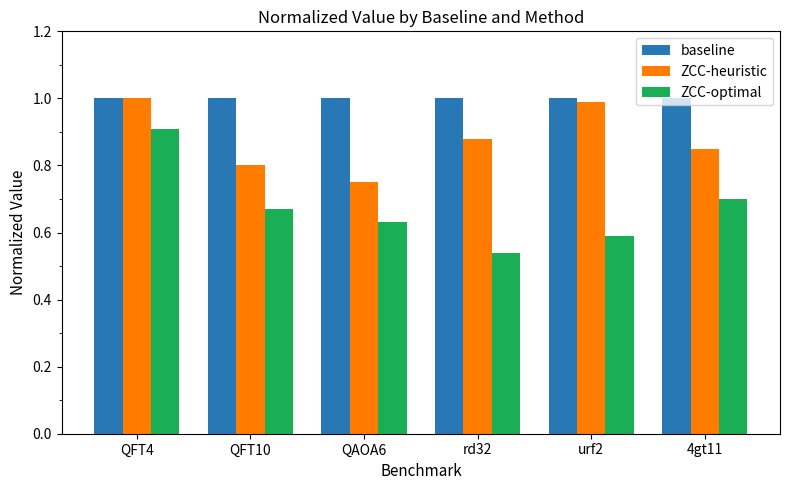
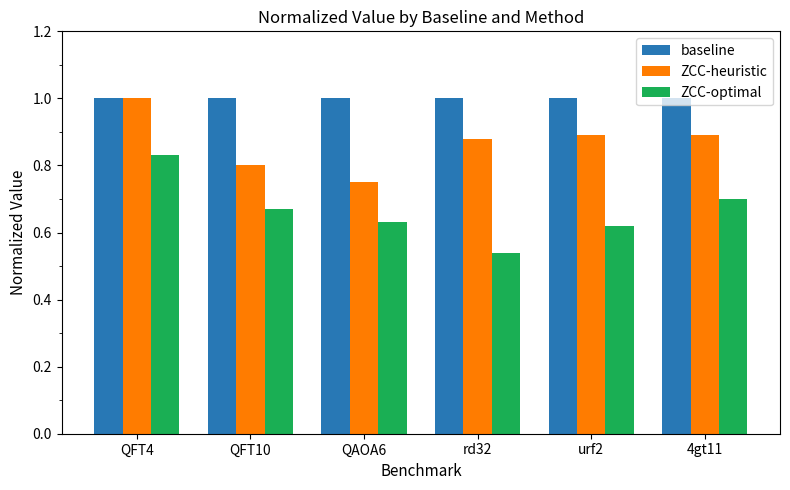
  {
    "baseline": {
      "QFT4": 1.00,
      "QFT10": 1.00,
      "QAOA6": 1.00,
      "rd32": 1.00,
      "urf2": 1.00
    },
    "ZCC-heuristic": {
      "QFT4": 1.00,
      "QFT10": 0.80,
      "QAOA6": 0.75,
      "rd32": 0.88,
-     "urf2": 0.99,
-     "4gt11": 0.85
+     "urf2": 0.89,
+     "4gt11": 0.89
    },
    "ZCC-optimal": {
-     "QFT4": 0.91,
+     "QFT4": 0.83,
      "QFT10": 0.67,
      "QAOA6": 0.63,
      "rd32": 0.54,
-     "urf2": 0.59,
+     "urf2": 0.62,
      "4gt11": 0.70
    }
  }
